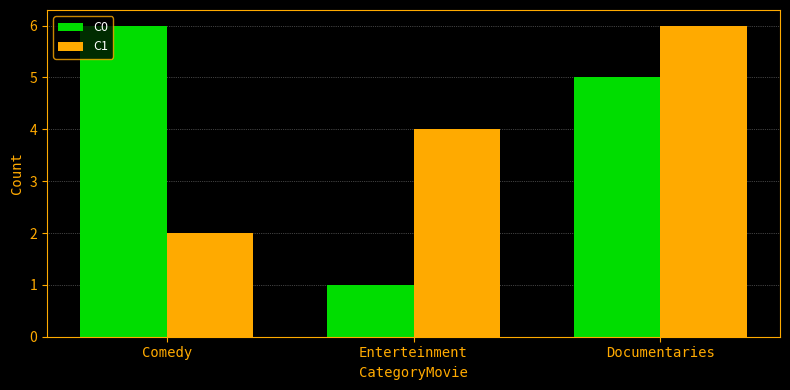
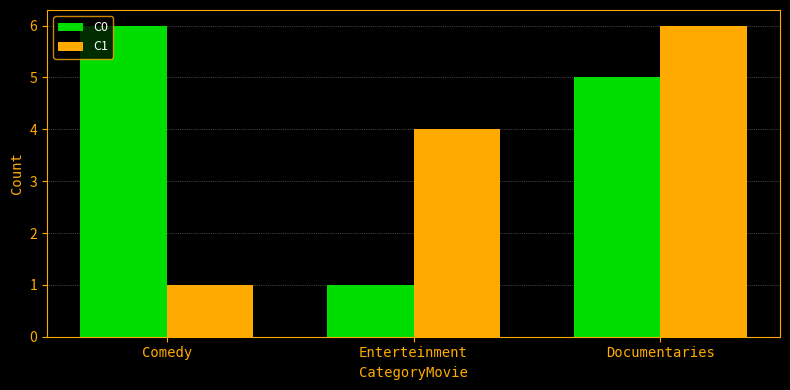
  {
    "C0": {
      "Comedy": 6,
      "Enterteinment": 1,
      "Documentaries": 5
    },
    "C1": {
-     "Comedy": 2,
+     "Comedy": 1,
      "Enterteinment": 4,
      "Documentaries": 6
    }
  }
